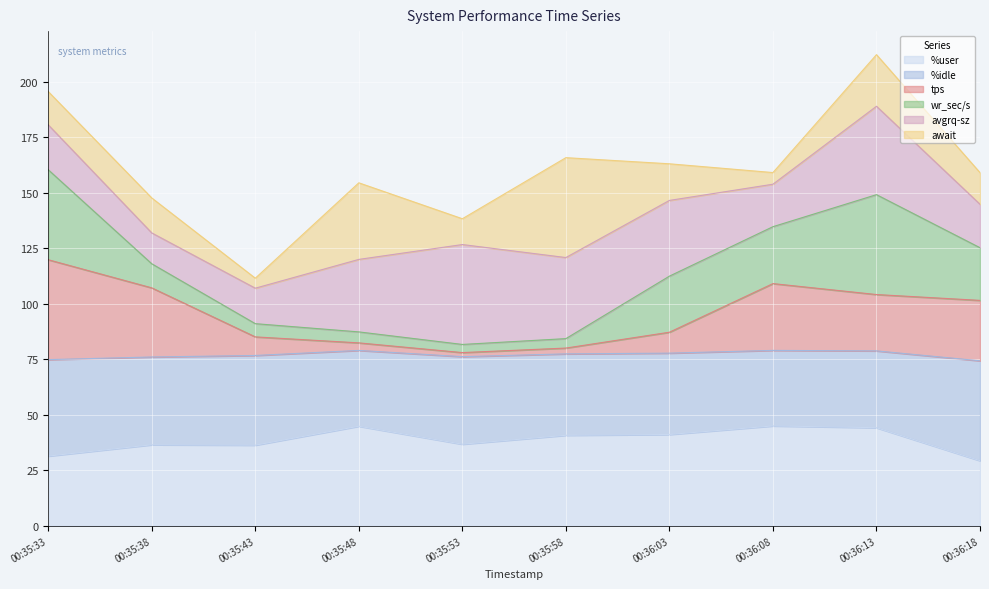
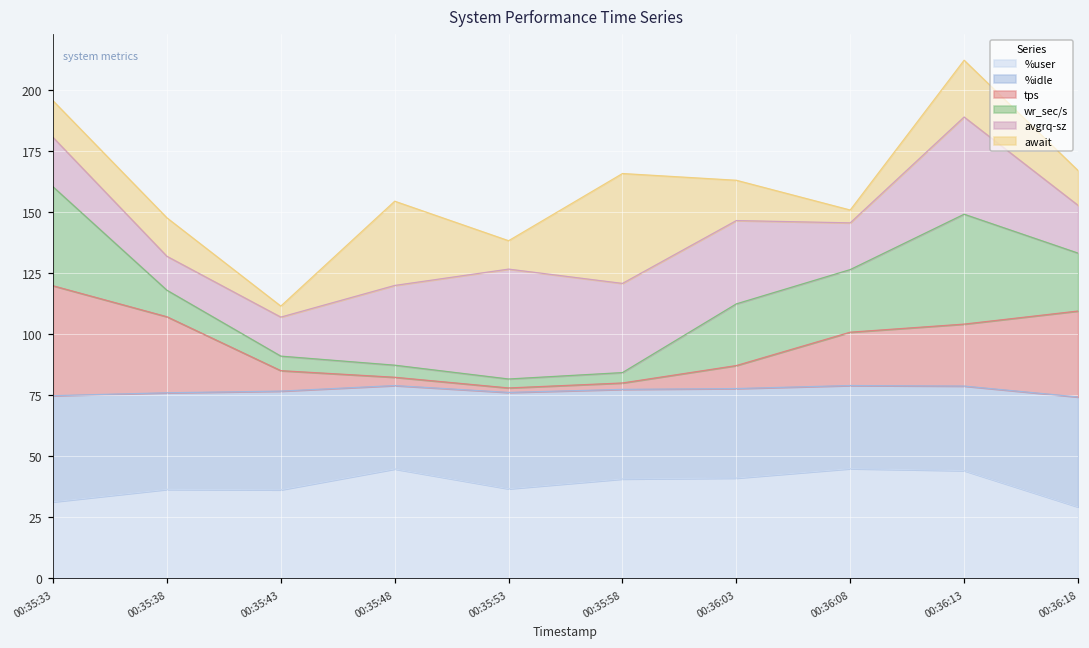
  {
    "tps": {
      "00:35:33": 45,
      "00:35:38": 31,
      "00:35:43": 8,
      "00:35:48": 3,
      "00:35:53": 2,
      "00:35:58": 3,
      "00:36:03": 9,
-     "00:36:08": 30,
+     "00:36:08": 22,
      "00:36:13": 25,
-     "00:36:18": 27
+     "00:36:18": 35
    },
    "wr_sec/s": {
      "00:35:33": 41,
      "00:35:38": 11,
      "00:35:43": 6,
      "00:35:48": 5,
      "00:35:53": 4,
      "00:35:58": 4,
      "00:36:03": 25,
      "00:36:08": 26,
      "00:36:13": 45,
      "00:36:18": 24
    },
    "await": {
      "00:35:33": 15,
      "00:35:38": 16,
      "00:35:43": 5,
      "00:35:48": 35,
      "00:35:53": 12,
      "00:35:58": 45,
      "00:36:03": 17,
      "00:36:08": 5,
      "00:36:13": 23,
      "00:36:18": 14
    }
  }
